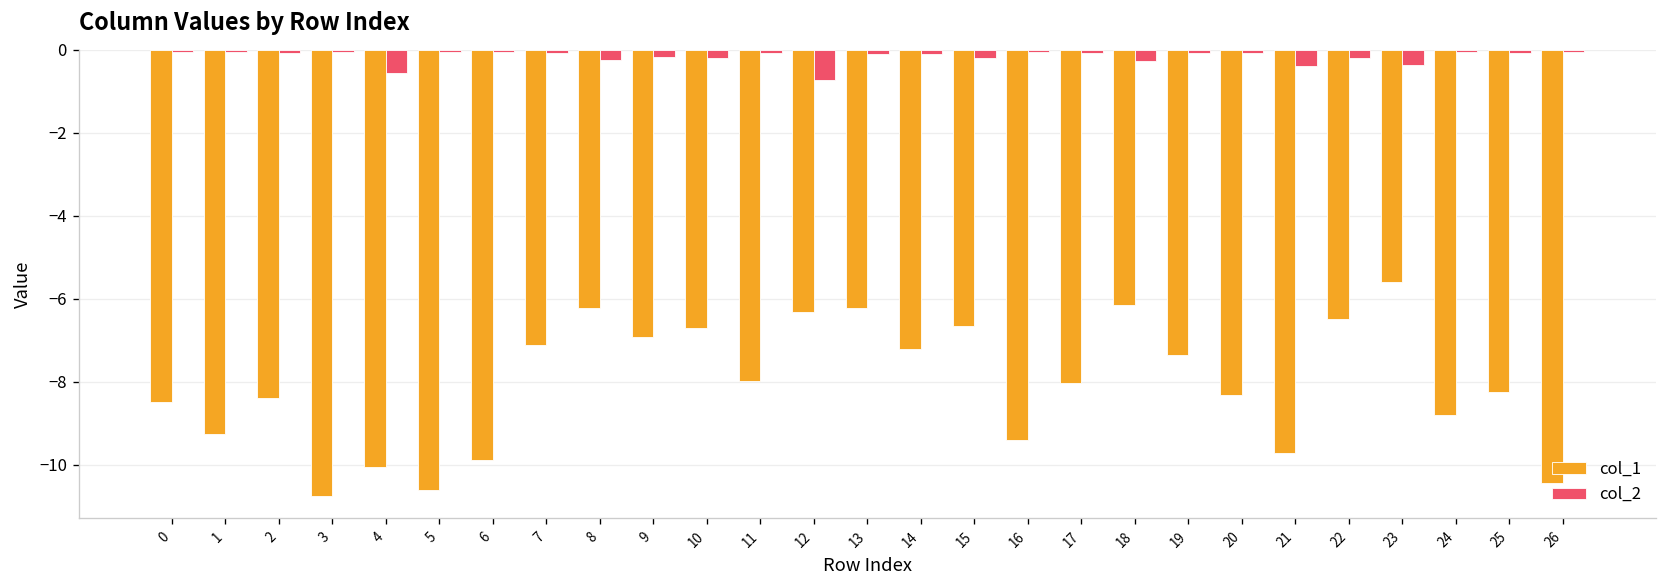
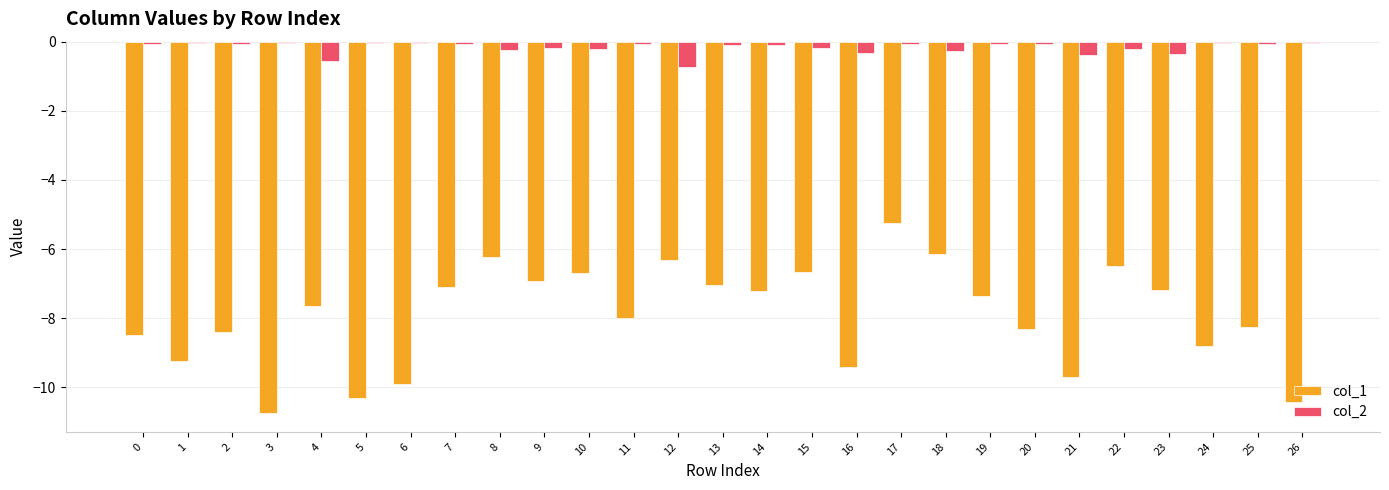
  {
    "col_1": {
      "0": -8.5,
      "1": -9.2,
      "2": -8.4,
      "3": -10.7,
-     "4": -10.0,
-     "5": -10.6,
+     "4": -7.6,
+     "5": -10.3,
      "6": -9.9,
      "7": -7.1,
      "8": -6.2,
      "9": -6.9,
      "10": -6.7,
      "11": -8.0,
      "12": -6.3,
-     "13": -6.2,
+     "13": -7.0,
      "14": -7.2,
      "15": -6.7,
      "16": -9.4,
-     "17": -8.0,
+     "17": -5.2,
      "18": -6.1,
      "19": -7.4,
      "20": -8.3,
      "21": -9.7,
      "22": -6.5,
-     "23": -5.6,
+     "23": -7.2,
      "24": -8.8,
      "25": -8.2,
      "26": -10.4
    },
    "col_2": {
      "4": -0.6,
      "7": -0.1,
      "8": -0.2,
      "9": -0.2,
      "10": -0.2,
      "12": -0.7,
      "13": -0.1,
      "14": -0.1,
      "15": -0.2,
-     "16": 0.0,
+     "16": -0.3,
      "18": -0.3,
      "19": -0.1,
      "21": -0.4,
      "22": -0.2,
      "23": -0.4
    }
  }
